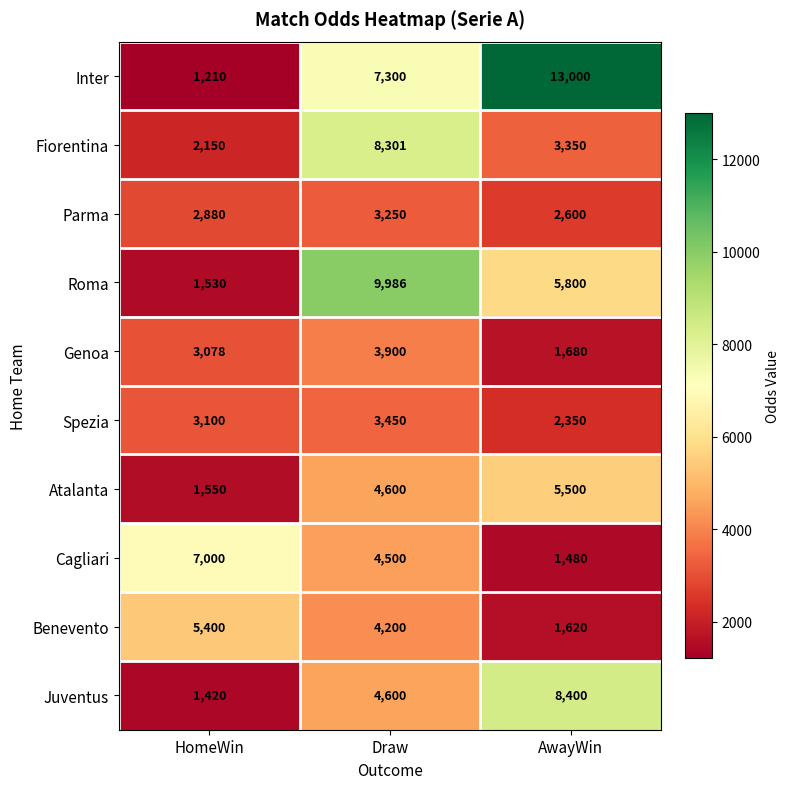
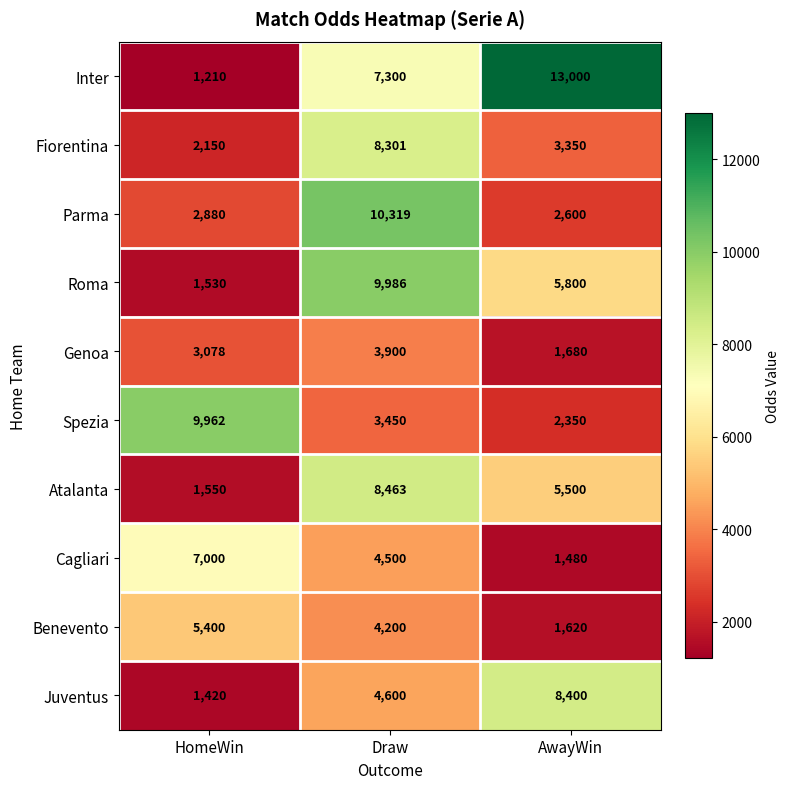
  {
    "Inter": {
      "HomeWin": "1,210",
      "Draw": "7,300",
      "AwayWin": "13,000"
    },
    "Fiorentina": {
      "HomeWin": "2,150",
      "Draw": "8,301",
      "AwayWin": "3,350"
    },
    "Parma": {
      "HomeWin": "2,880",
-     "Draw": "3,250",
+     "Draw": "10,319",
      "AwayWin": "2,600"
    },
    "Roma": {
      "HomeWin": "1,530",
      "Draw": "9,986",
      "AwayWin": "5,800"
    },
    "Genoa": {
      "HomeWin": "3,078",
      "Draw": "3,900",
      "AwayWin": "1,680"
    },
    "Spezia": {
-     "HomeWin": "3,100",
+     "HomeWin": "9,962",
      "Draw": "3,450",
      "AwayWin": "2,350"
    },
    "Atalanta": {
      "HomeWin": "1,550",
-     "Draw": "4,600",
+     "Draw": "8,463",
      "AwayWin": "5,500"
    },
    "Cagliari": {
      "HomeWin": "7,000",
      "Draw": "4,500",
      "AwayWin": "1,480"
    },
    "Benevento": {
      "HomeWin": "5,400",
      "Draw": "4,200",
      "AwayWin": "1,620"
    },
    "Juventus": {
      "HomeWin": "1,420",
      "Draw": "4,600",
      "AwayWin": "8,400"
    }
  }
